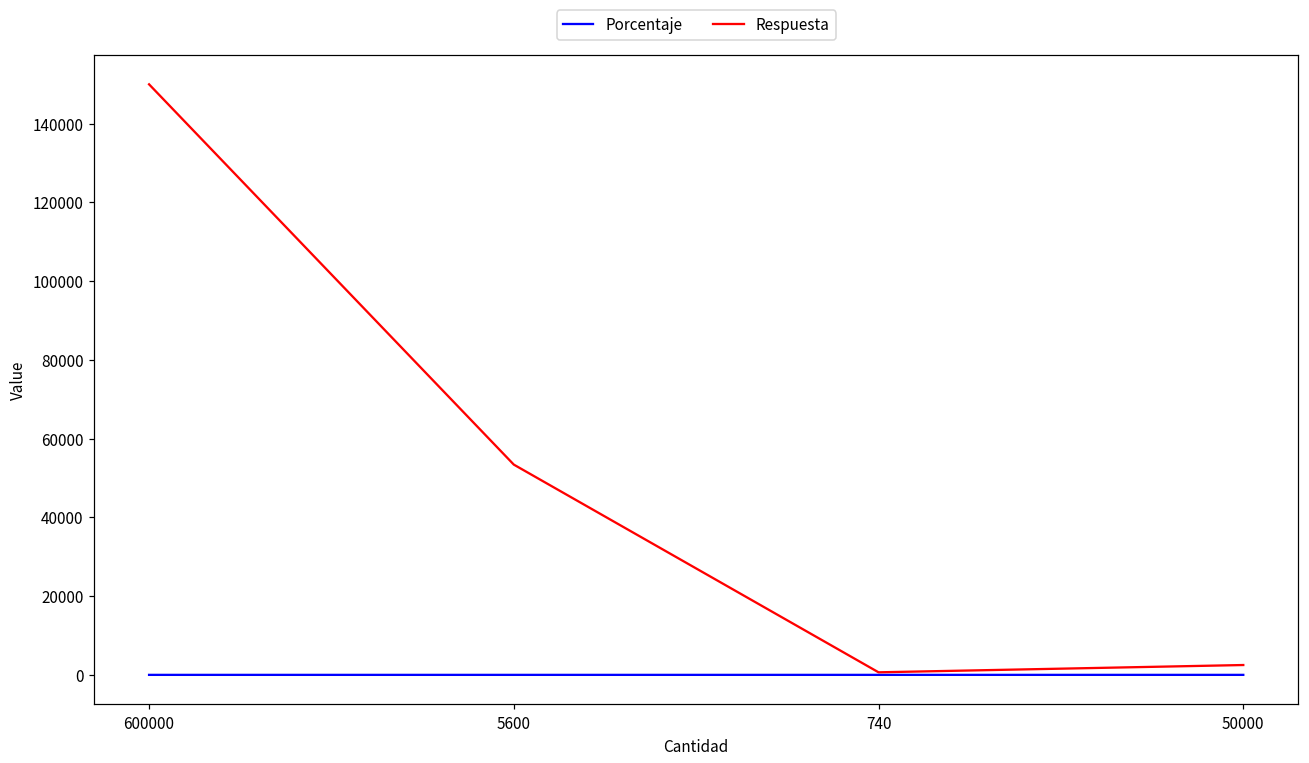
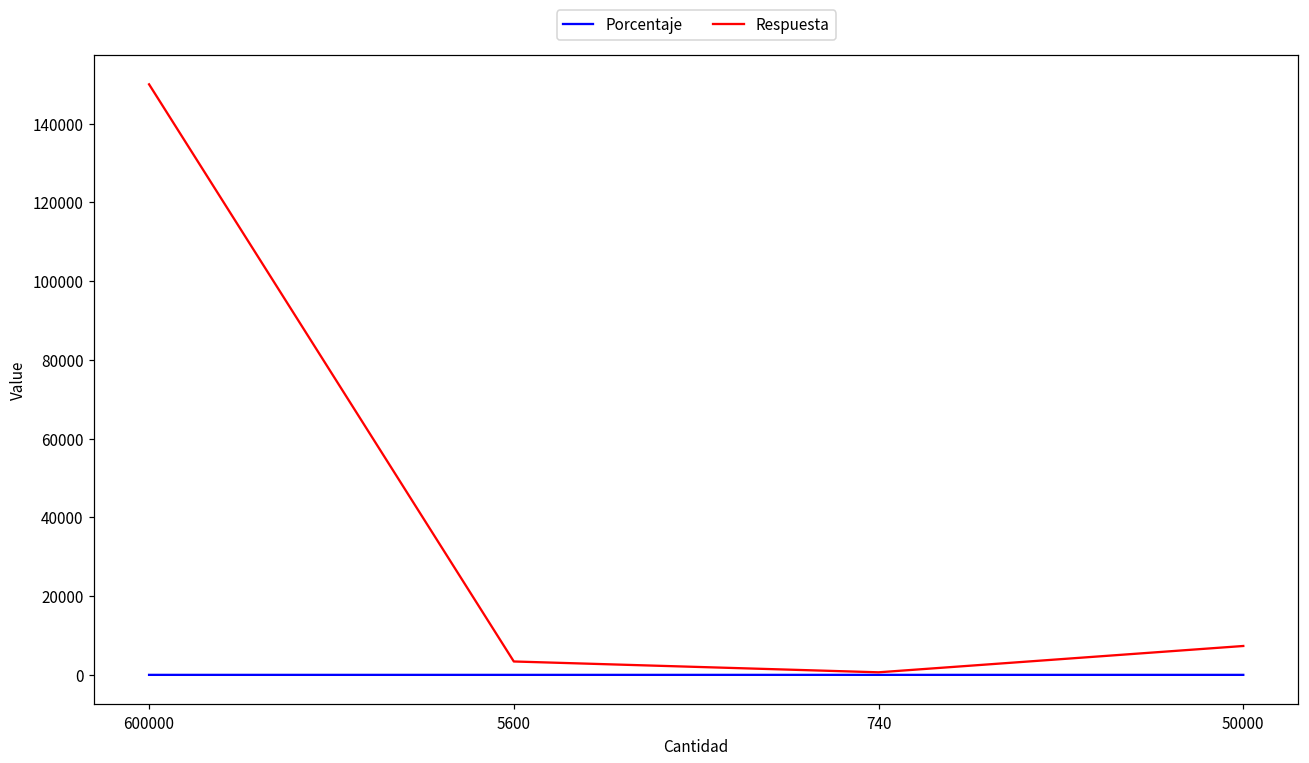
  {
    "Porcentaje": {
      "600000": 0,
      "5600": 0,
      "50000": 0
    },
    "Respuesta": {
      "600000": 150000,
-     "5600": 53000,
-     "50000": 3000
+     "5600": 3000,
+     "50000": 7000
    }
  }
